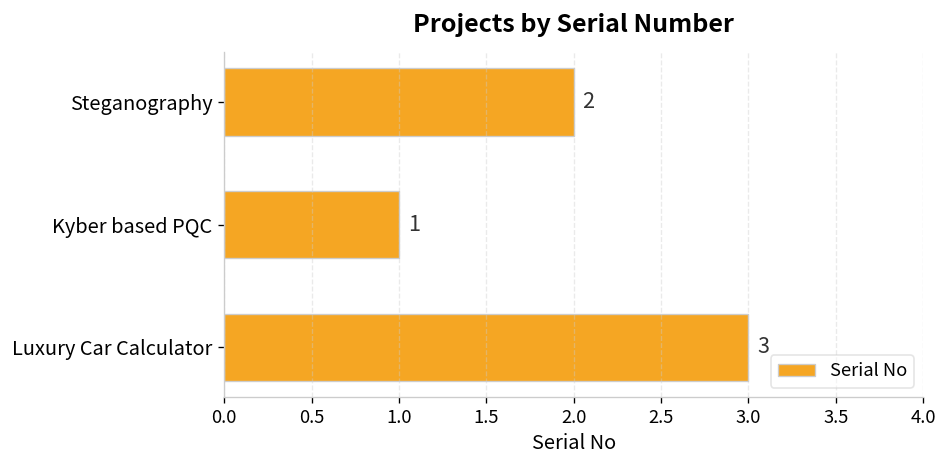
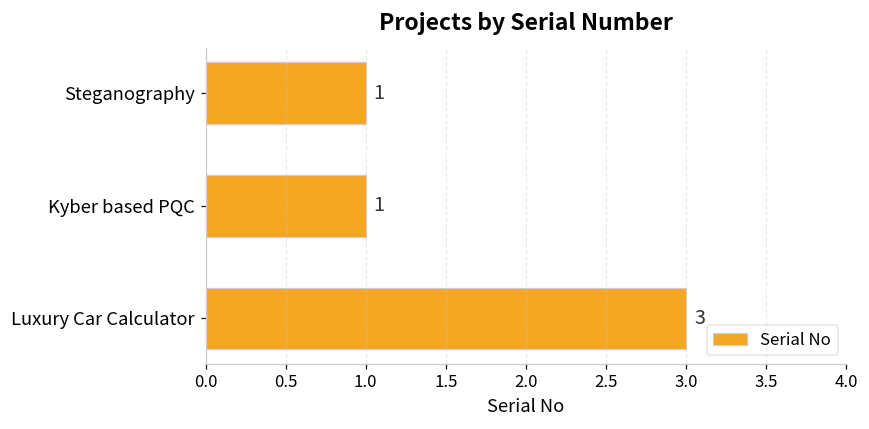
  {
-   "Steganography": 2,
+   "Steganography": 1,
    "Kyber based PQC": 1,
    "Luxury Car Calculator": 3
  }
